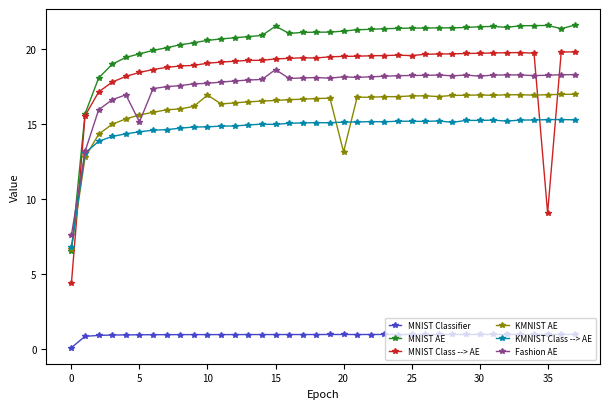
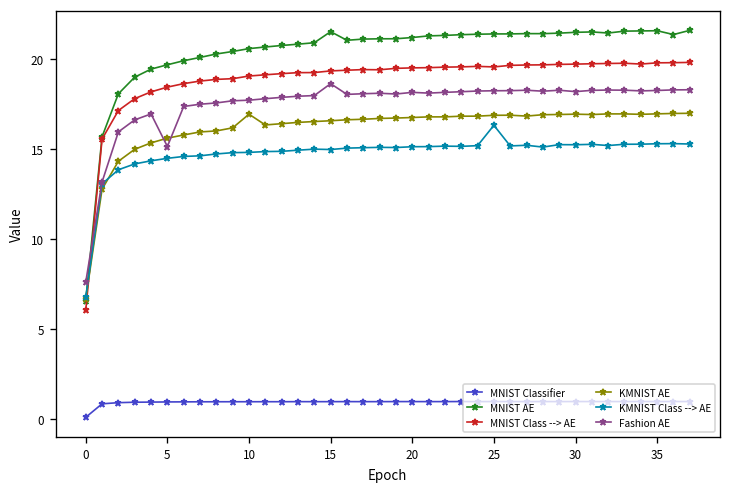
  {
    "MNIST Classifier": {
      "0": 0.1,
      "5": 1.0,
      "10": 1.0,
      "15": 1.0,
      "20": 1.0
    },
    "MNIST AE": {
      "5": 19.7,
      "10": 20.6,
      "15": 21.5,
      "20": 21.2,
      "25": 21.4,
      "30": 21.5,
      "35": 21.6
    },
    "MNIST Class --> AE": {
-     "0": 4.4,
+     "0": 6.0,
      "5": 18.4,
      "10": 19.0,
      "15": 19.3,
      "20": 19.5,
      "25": 19.6,
      "30": 19.7,
-     "35": 9.1
+     "35": 19.8
    },
    "KMNIST AE": {
      "5": 15.6,
      "10": 16.9,
      "15": 16.6,
-     "20": 13.1,
+     "20": 16.7,
      "25": 16.9,
      "30": 16.9,
      "35": 17.0
    },
    "KMNIST Class --> AE": {
      "5": 14.5,
      "10": 14.8,
      "15": 15.0,
      "20": 15.1,
-     "25": 15.2,
+     "25": 16.3,
      "30": 15.2,
      "35": 15.3
    },
    "Fashion AE": {
      "0": 7.6,
      "5": 15.1,
      "10": 17.7,
      "15": 18.6,
      "20": 18.1,
      "25": 18.2,
      "30": 18.2,
      "35": 18.2
    }
  }
